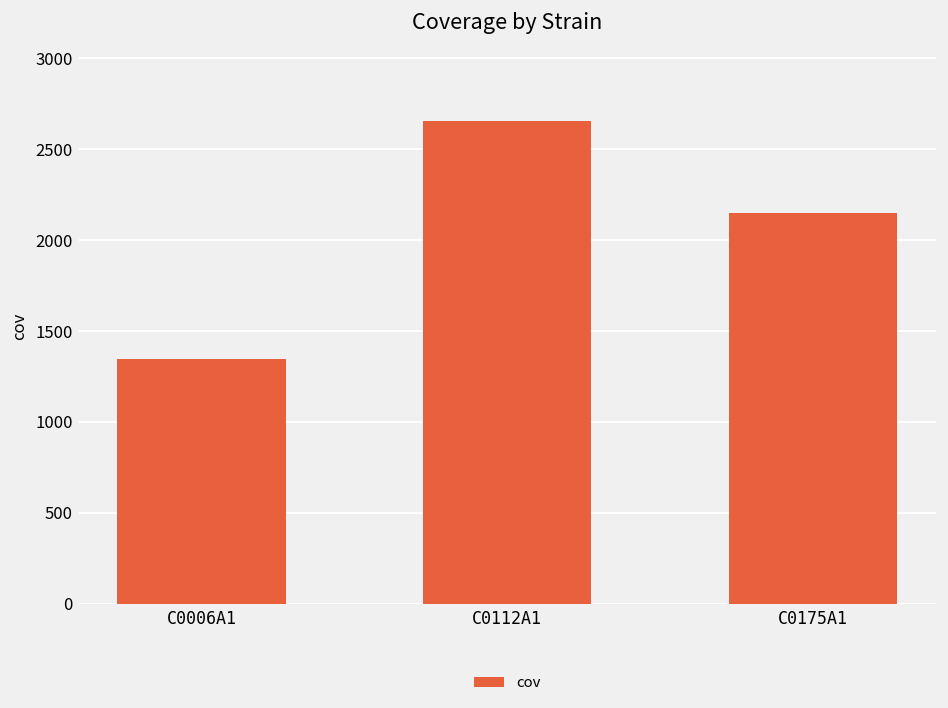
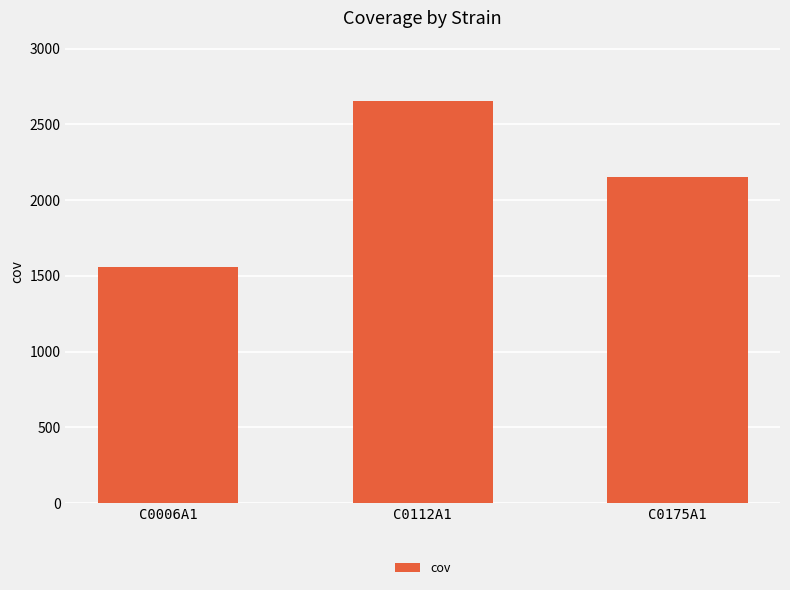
  {
-   "C0006A1": 1350,
+   "C0006A1": 1560,
    "C0112A1": 2660,
    "C0175A1": 2150
  }
